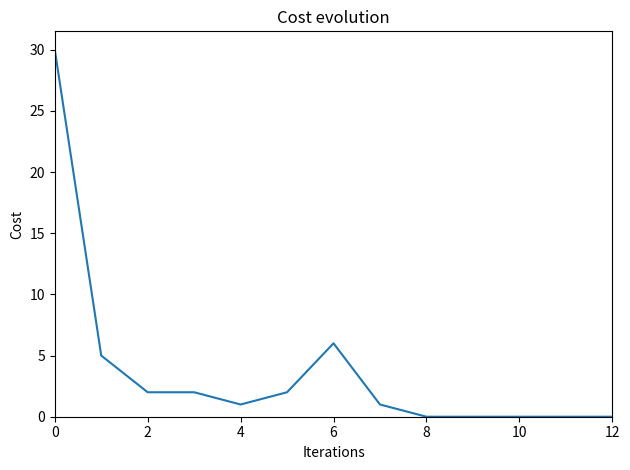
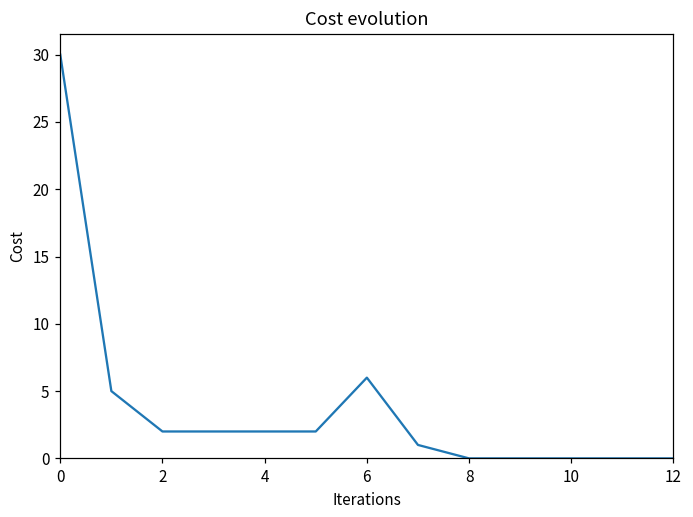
  {
    "0": 30,
    "2": 2,
-   "4": 1,
+   "4": 2,
    "6": 6,
    "8": 0,
    "10": 0,
    "12": 0
  }
